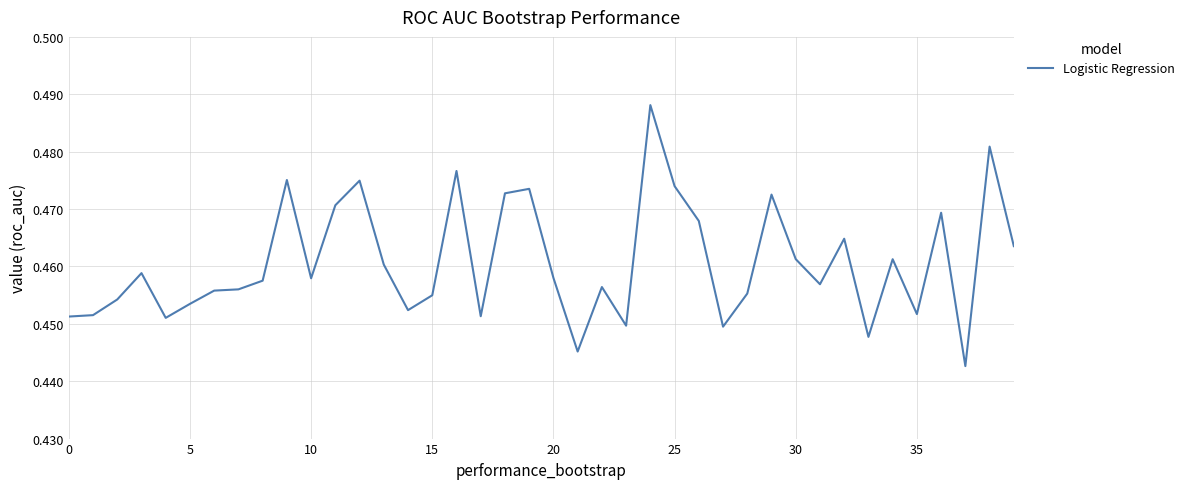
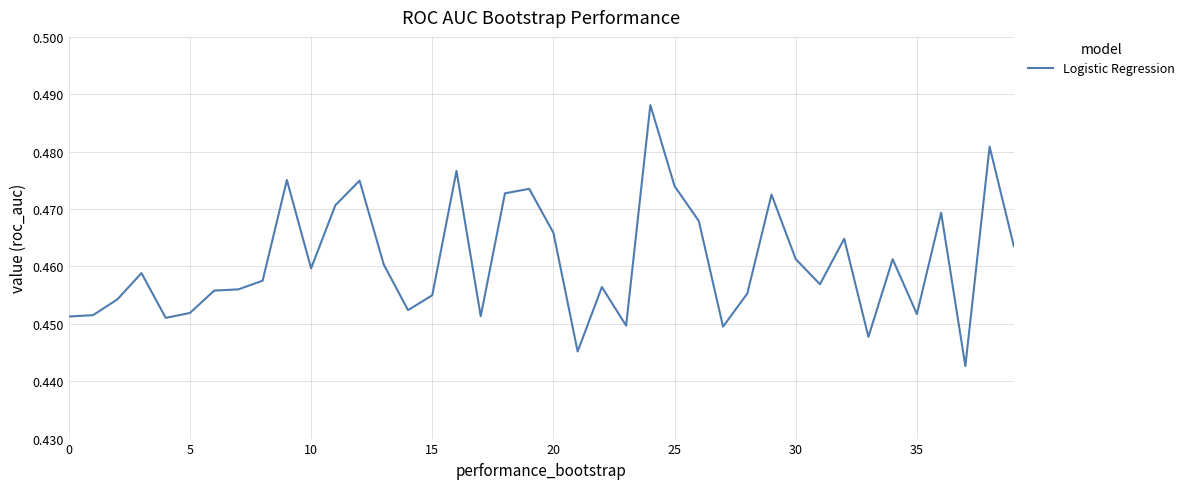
  {
    "0": 0.451,
-   "5": 0.453,
-   "10": 0.458,
+   "5": 0.452,
+   "10": 0.460,
    "15": 0.455,
-   "20": 0.458,
+   "20": 0.466,
    "25": 0.474,
    "30": 0.461,
    "35": 0.452
  }
